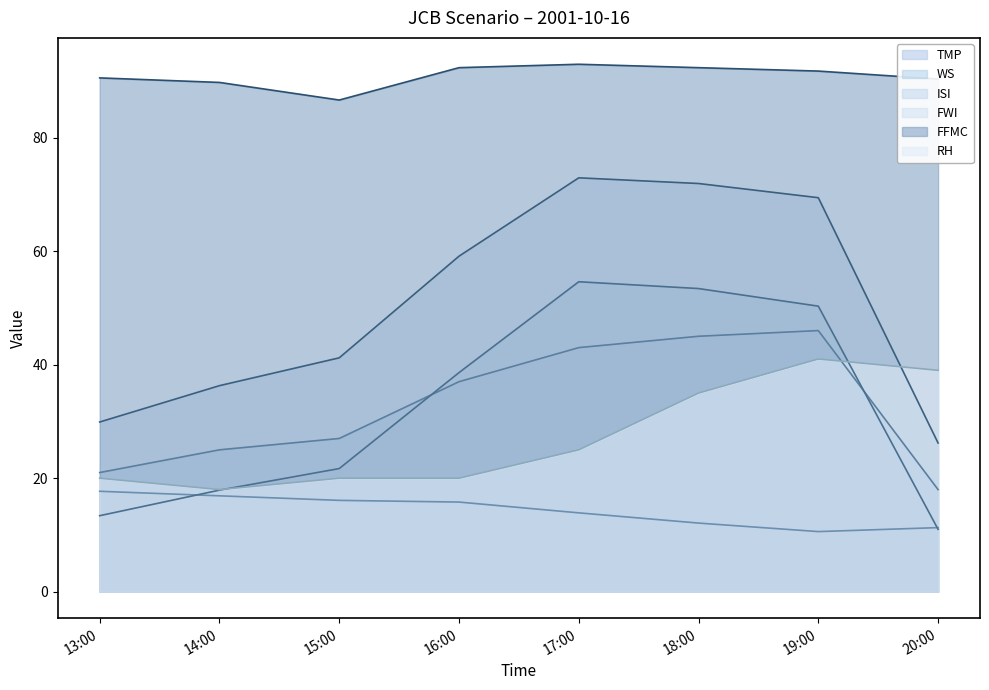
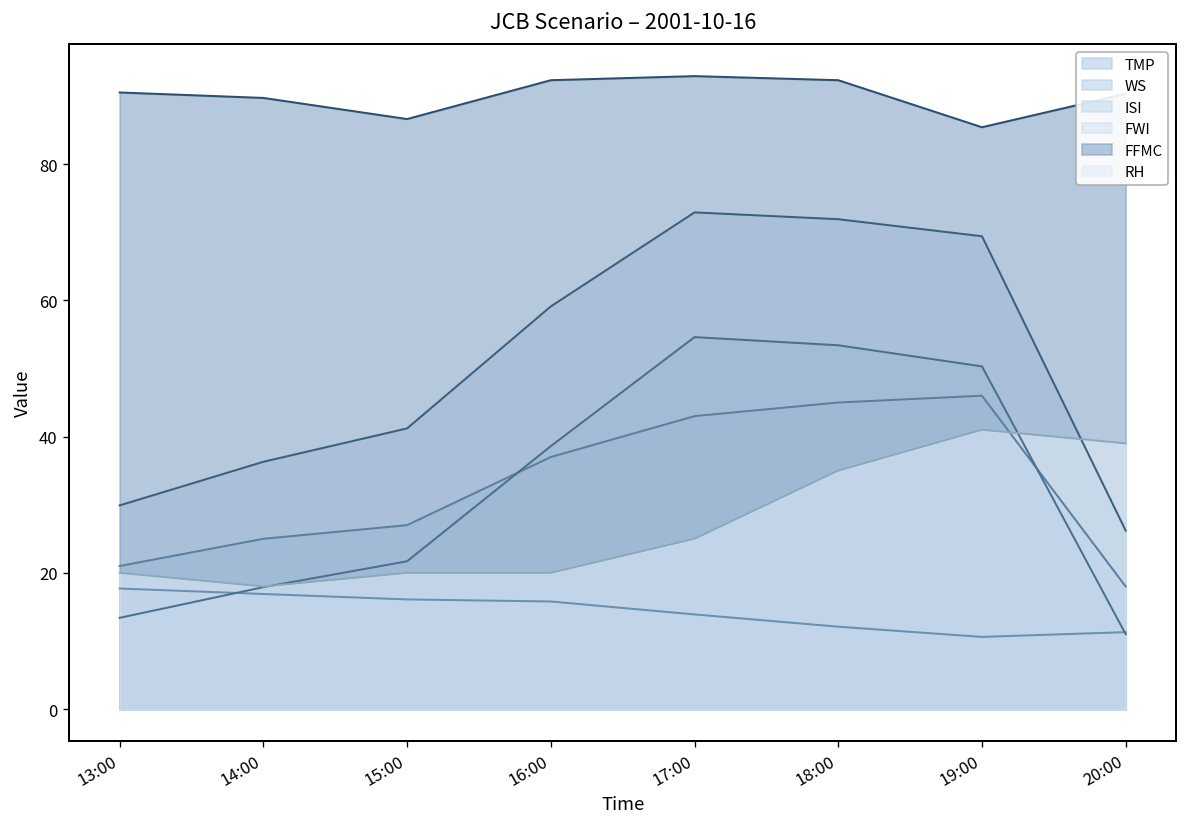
  {
    "FFMC": {
      "13:00": 91,
      "14:00": 90,
      "15:00": 87,
      "16:00": 92,
      "17:00": 93,
      "18:00": 92,
-     "19:00": 92
+     "19:00": 85
    }
  }
